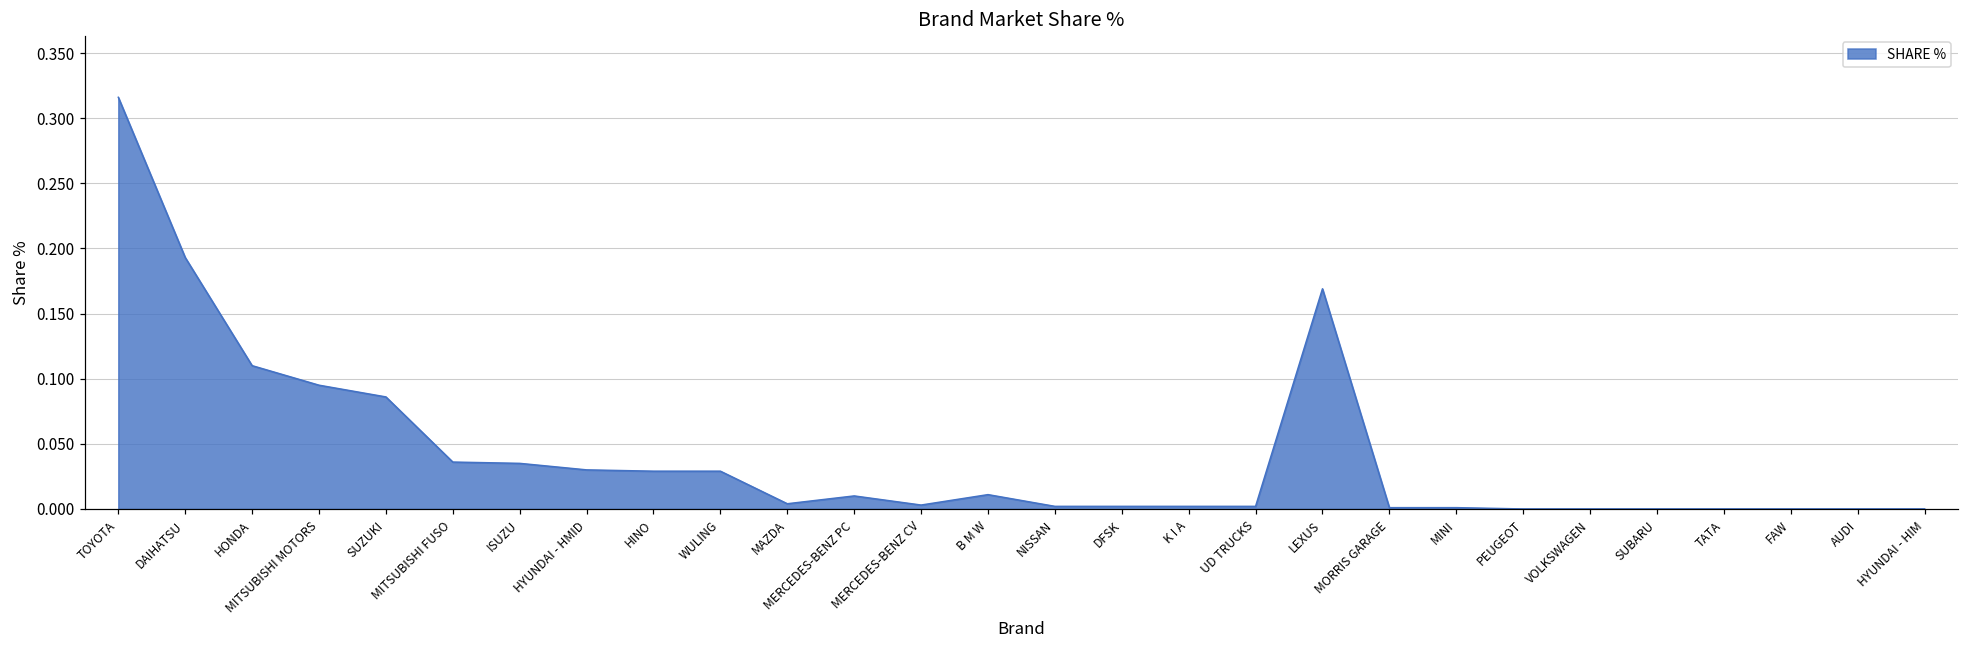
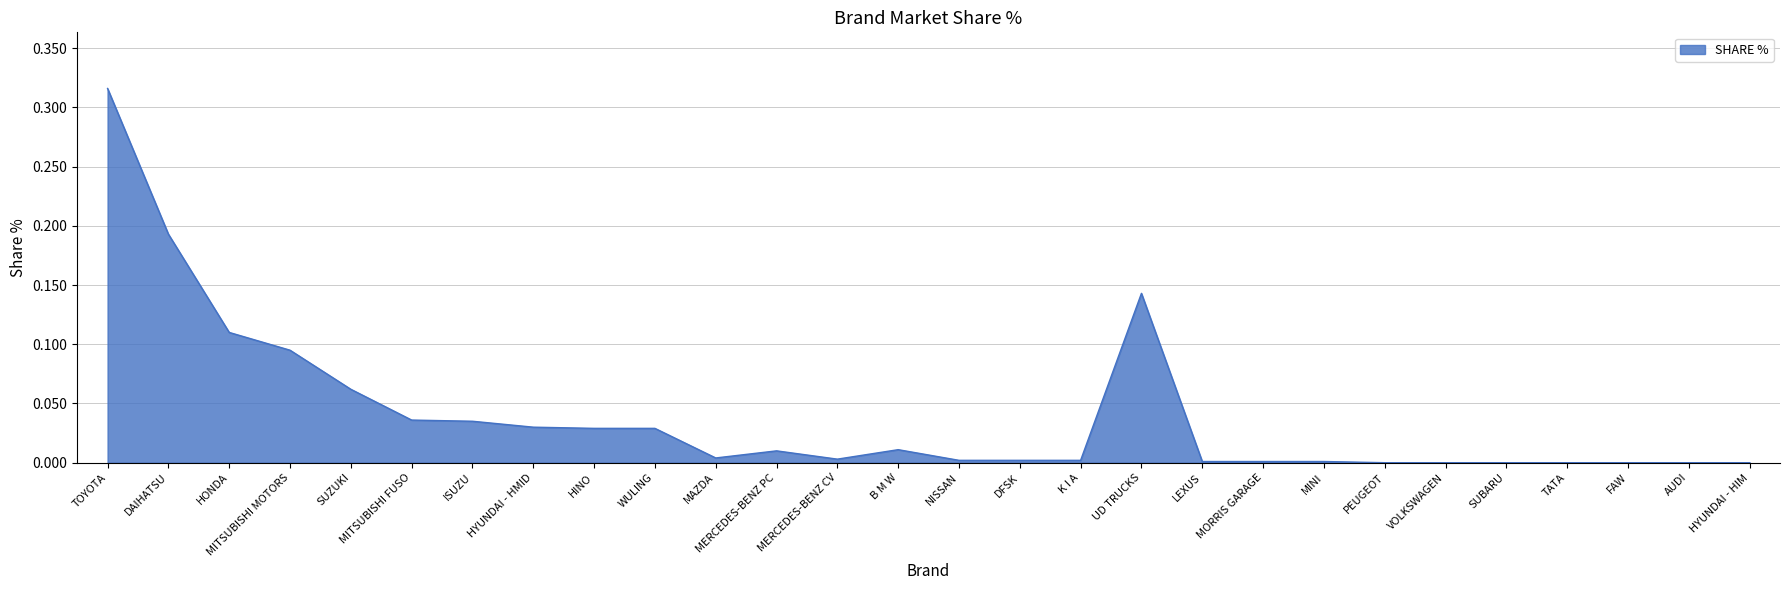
  {
    "TOYOTA": 0.316,
    "DAIHATSU": 0.193,
    "HONDA": 0.110,
    "MITSUBISHI MOTORS": 0.095,
-   "SUZUKI": 0.086,
+   "SUZUKI": 0.062,
    "MITSUBISHI FUSO": 0.036,
    "ISUZU": 0.035,
    "HYUNDAI - HMID": 0.030,
    "HINO": 0.029,
    "WULING": 0.029,
    "MAZDA": 0.004,
    "MERCEDES-BENZ PC": 0.010,
    "MERCEDES-BENZ CV": 0.003,
    "B M W": 0.011,
    "NISSAN": 0.002,
    "DFSK": 0.002,
    "K I A": 0.002,
-   "UD TRUCKS": 0.002,
-   "LEXUS": 0.169,
+   "UD TRUCKS": 0.143,
+   "LEXUS": 0.001,
    "MORRIS GARAGE": 0.001,
    "MINI": 0.001,
    "PEUGEOT": 0.000,
    "VOLKSWAGEN": 0.000,
    "SUBARU": 0.000,
    "TATA": 0.000,
    "FAW": 0.000,
    "AUDI": 0.000,
    "HYUNDAI - HIM": 0.000
  }
